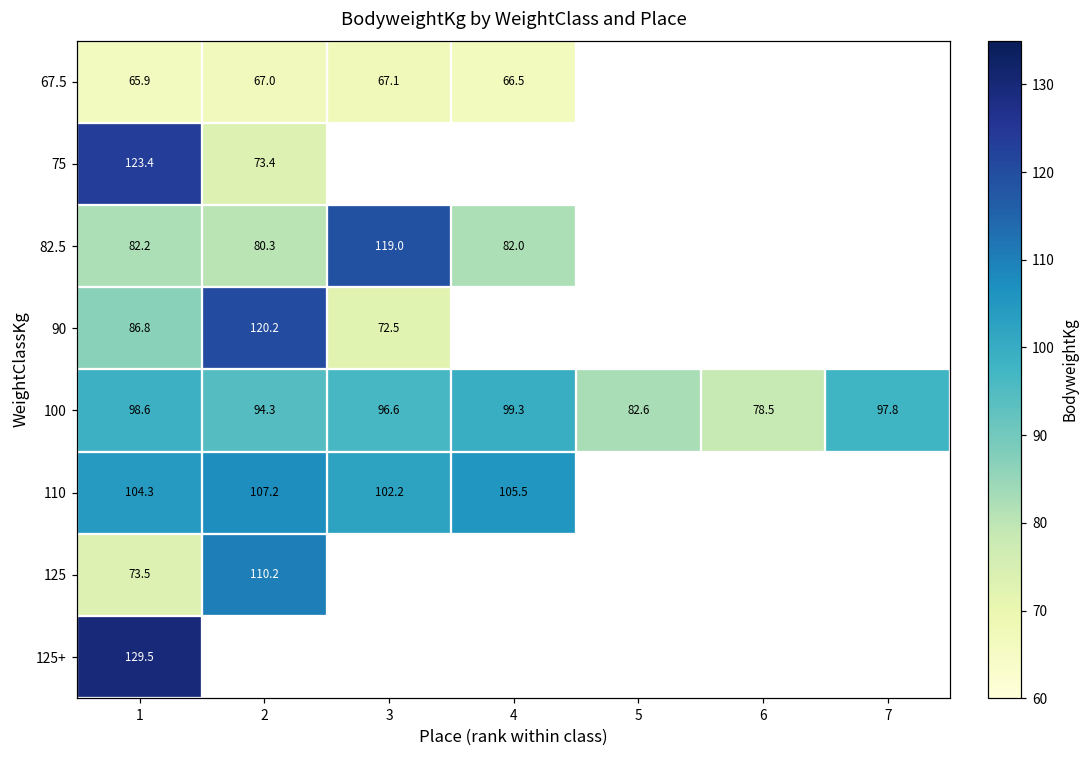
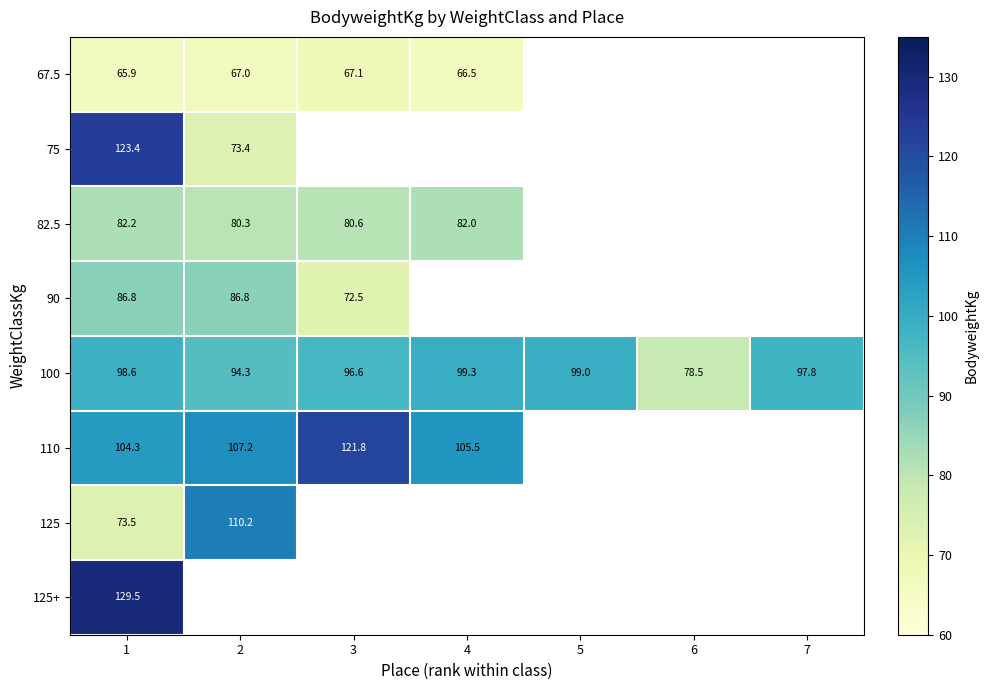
  {
    "67.5": {
      "1": 65.9,
      "2": 67.0,
      "3": 67.1,
      "4": 66.5
    },
    "75": {
      "1": 123.4,
      "2": 73.4
    },
    "82.5": {
      "1": 82.2,
      "2": 80.3,
-     "3": 119.0,
+     "3": 80.6,
      "4": 82.0
    },
    "90": {
      "1": 86.8,
-     "2": 120.2,
+     "2": 86.8,
      "3": 72.5
    },
    "100": {
      "1": 98.6,
      "2": 94.3,
      "3": 96.6,
      "4": 99.3,
-     "5": 82.6,
+     "5": 99.0,
      "6": 78.5,
      "7": 97.8
    },
    "110": {
      "1": 104.3,
      "2": 107.2,
-     "3": 102.2,
+     "3": 121.8,
      "4": 105.5
    },
    "125": {
      "1": 73.5,
      "2": 110.2
    },
    "125+": {
      "1": 129.5
    }
  }
